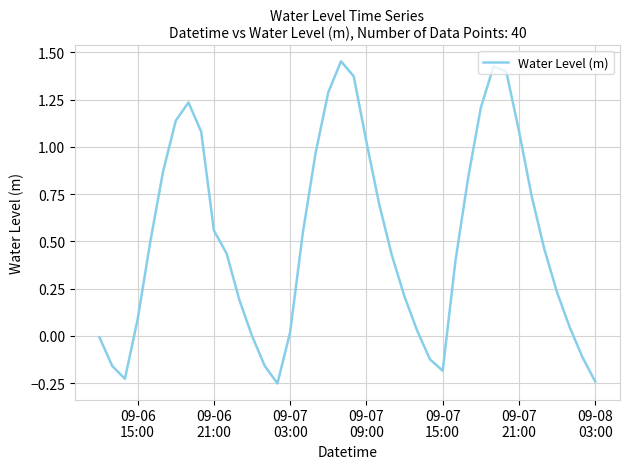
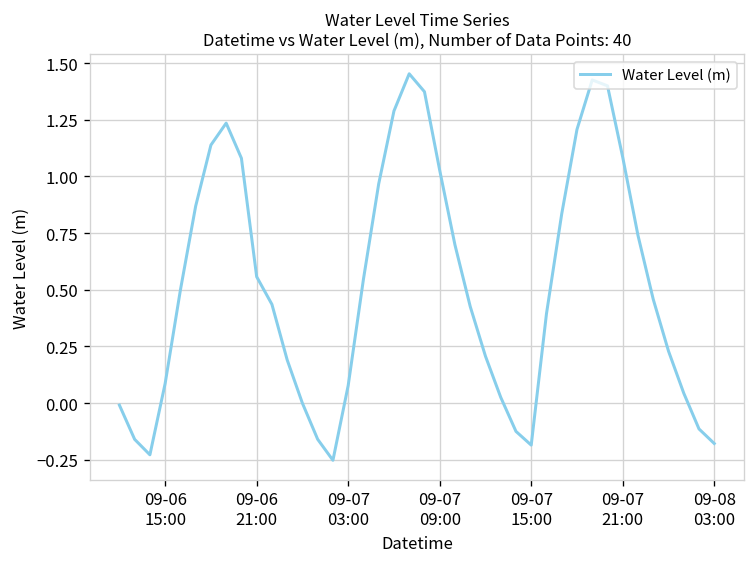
  {
    "09-06 15:00": 0.09,
    "09-06 21:00": 0.56,
-   "09-07 03:00": 0.02,
+   "09-07 03:00": 0.08,
    "09-07 09:00": 1.03,
    "09-07 15:00": -0.19,
    "09-07 21:00": 1.08,
-   "09-08 03:00": -0.24
+   "09-08 03:00": -0.18
  }
